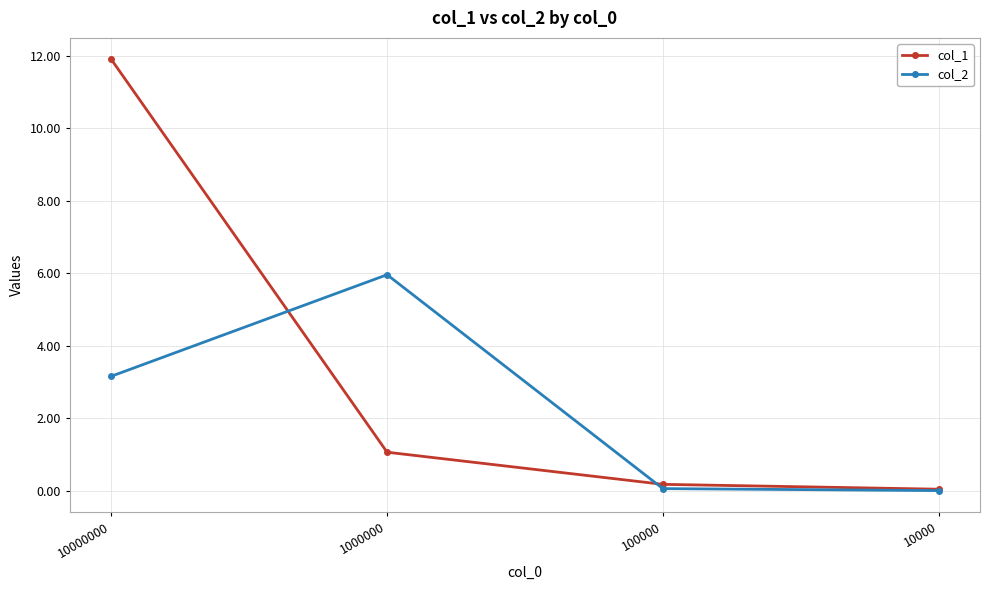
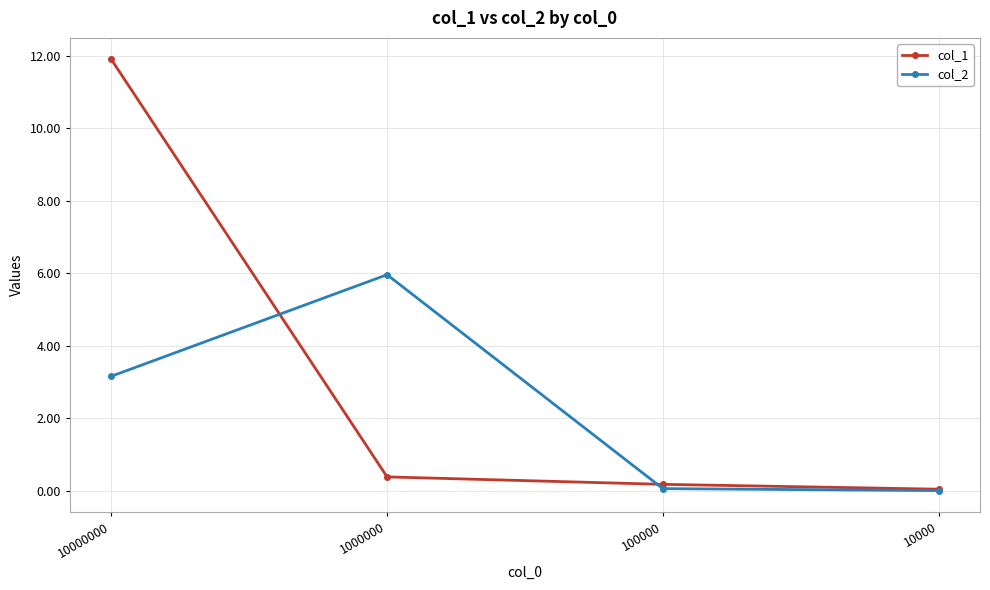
  {
    "col_1": {
      "10000000": 11.9,
-     "1000000": 1.1,
+     "1000000": 0.4,
      "100000": 0.2
    },
    "col_2": {
      "10000000": 3.2,
      "1000000": 6.0,
      "100000": 0.1
    }
  }
